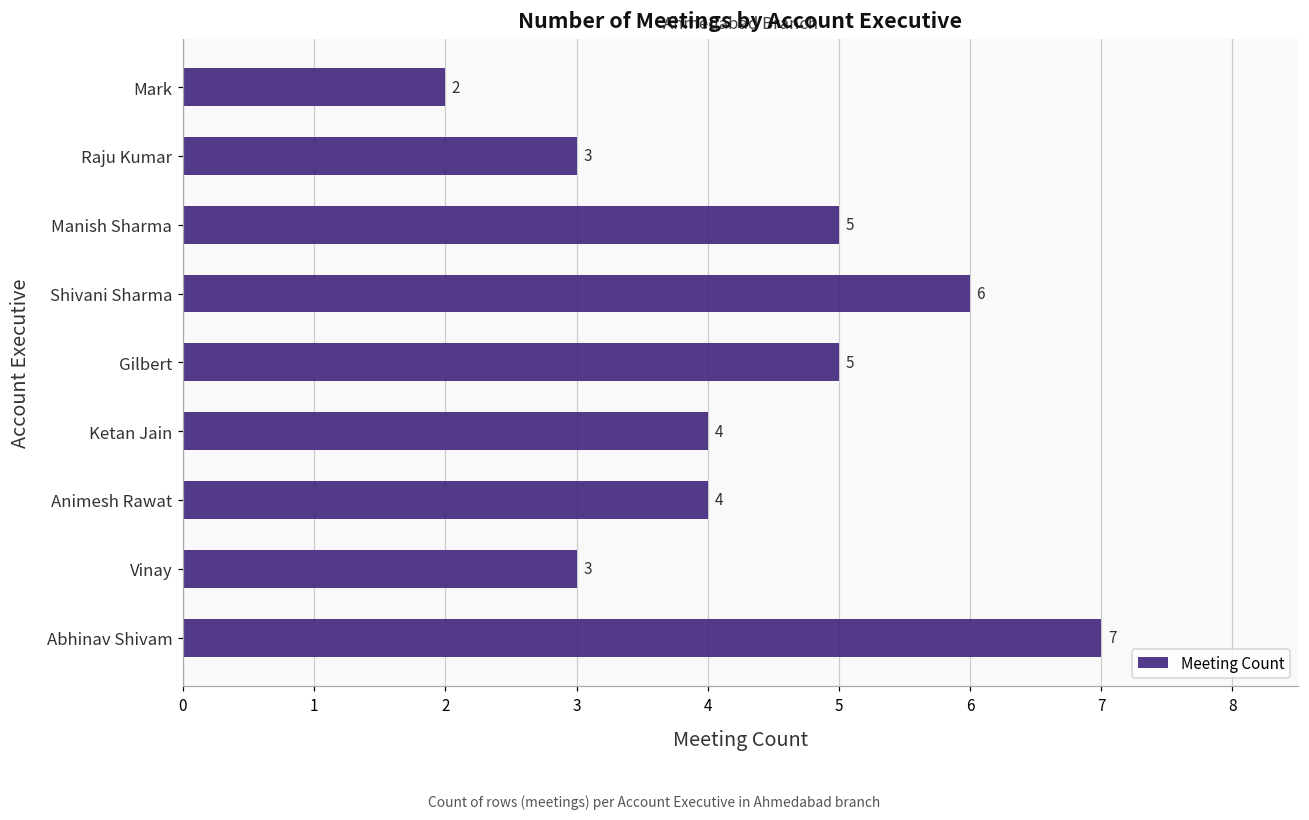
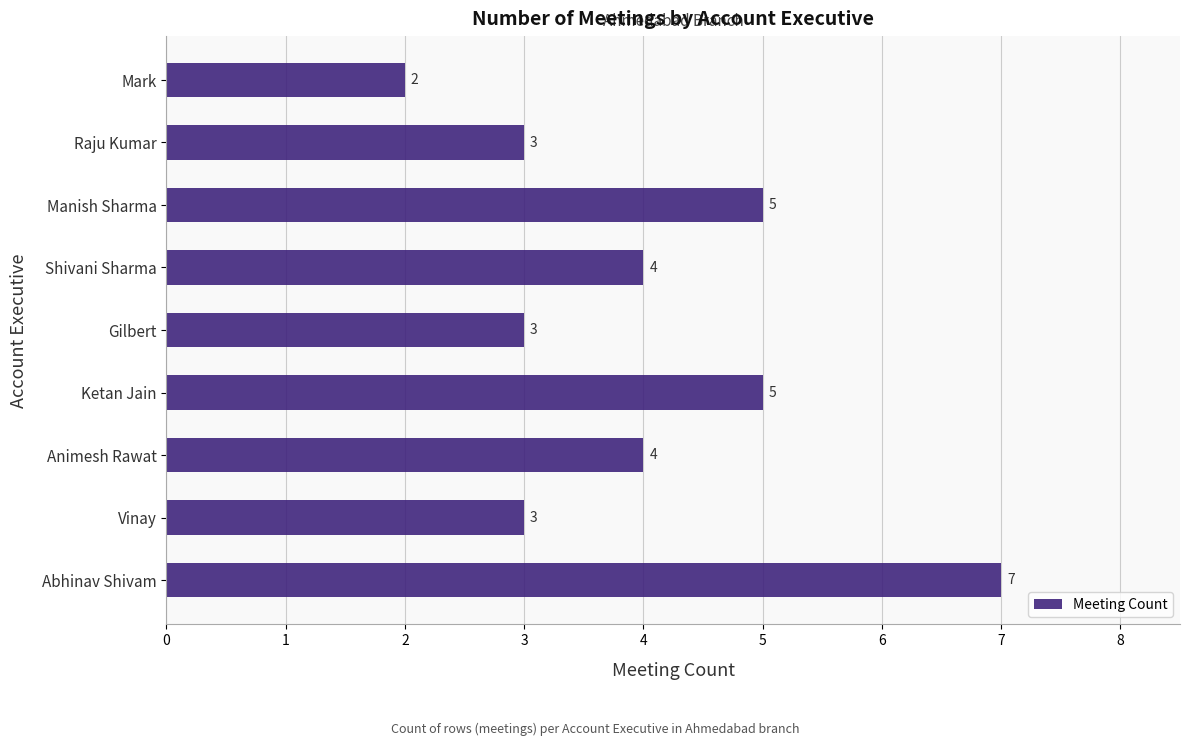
  {
    "Mark": 2,
    "Raju Kumar": 3,
    "Manish Sharma": 5,
-   "Shivani Sharma": 6,
-   "Gilbert": 5,
-   "Ketan Jain": 4,
+   "Shivani Sharma": 4,
+   "Gilbert": 3,
+   "Ketan Jain": 5,
    "Animesh Rawat": 4,
    "Vinay": 3,
    "Abhinav Shivam": 7
  }
